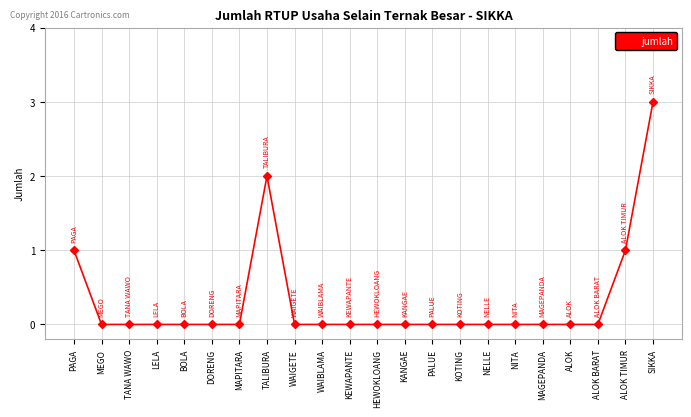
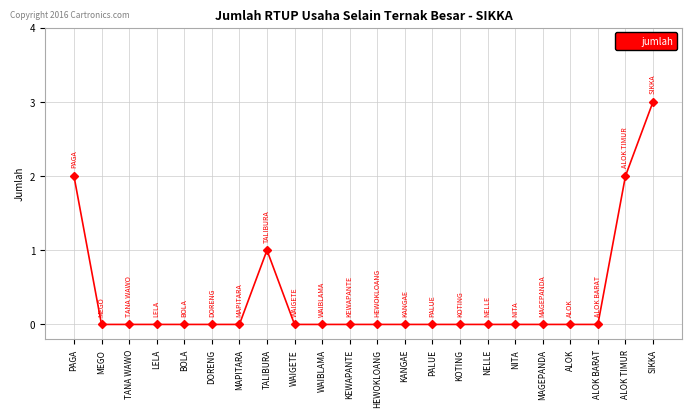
  {
-   "PAGA": 1,
+   "PAGA": 2,
    "MEGO": 0,
    "TANA WAWO": 0,
    "LELA": 0,
    "BOLA": 0,
    "DORENG": 0,
    "MAPITARA": 0,
-   "TALIBURA": 2,
+   "TALIBURA": 1,
    "WAIGETE": 0,
    "WAIBLAMA": 0,
    "KEWAPANTE": 0,
    "HEWOKLOANG": 0,
    "KANGAE": 0,
    "PALUE": 0,
    "KOTING": 0,
    "NELLE": 0,
    "NITA": 0,
    "MAGEPANDA": 0,
    "ALOK": 0,
    "ALOK BARAT": 0,
-   "ALOK TIMUR": 1,
+   "ALOK TIMUR": 2,
    "SIKKA": 3
  }
